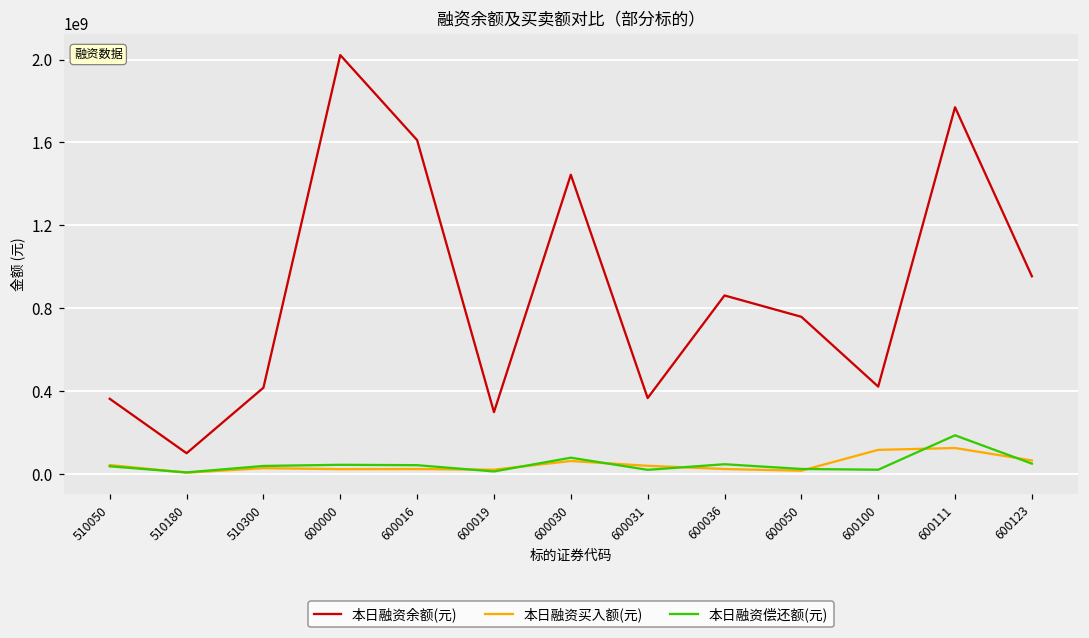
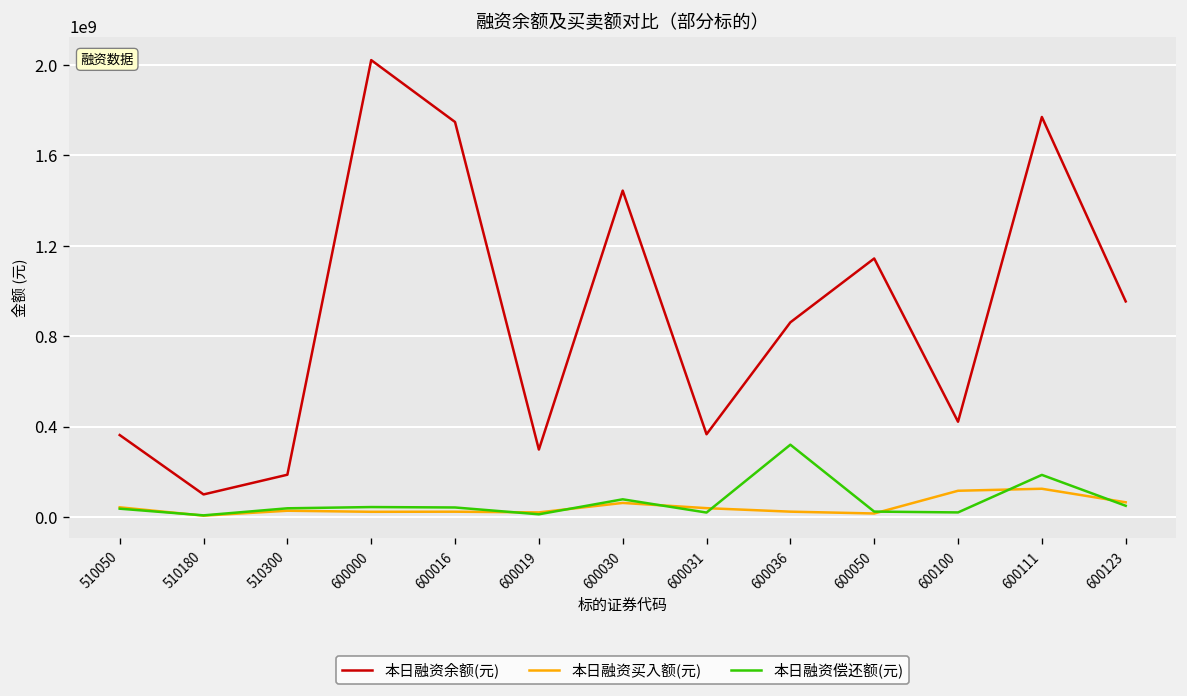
  {
    "本日融资余额(元)": {
      "510050": 360000000,
      "510180": 100000000,
-     "510300": 420000000,
+     "510300": 190000000,
      "600000": 2020000000,
-     "600016": 1610000000,
+     "600016": 1750000000,
      "600019": 300000000,
      "600030": 1440000000,
      "600031": 370000000,
      "600036": 860000000,
-     "600050": 760000000,
+     "600050": 1140000000,
      "600100": 420000000,
      "600111": 1770000000,
      "600123": 950000000
    },
    "本日融资买入额(元)": {
      "600000": 20000000,
      "600016": 20000000,
      "600030": 60000000,
      "600031": 40000000,
      "600036": 20000000,
      "600100": 120000000,
      "600111": 130000000,
      "600123": 70000000
    },
    "本日融资偿还额(元)": {
      "600000": 40000000,
      "600016": 40000000,
      "600030": 80000000,
      "600031": 20000000,
-     "600036": 50000000,
+     "600036": 320000000,
      "600100": 20000000,
      "600111": 190000000,
      "600123": 50000000
    }
  }
